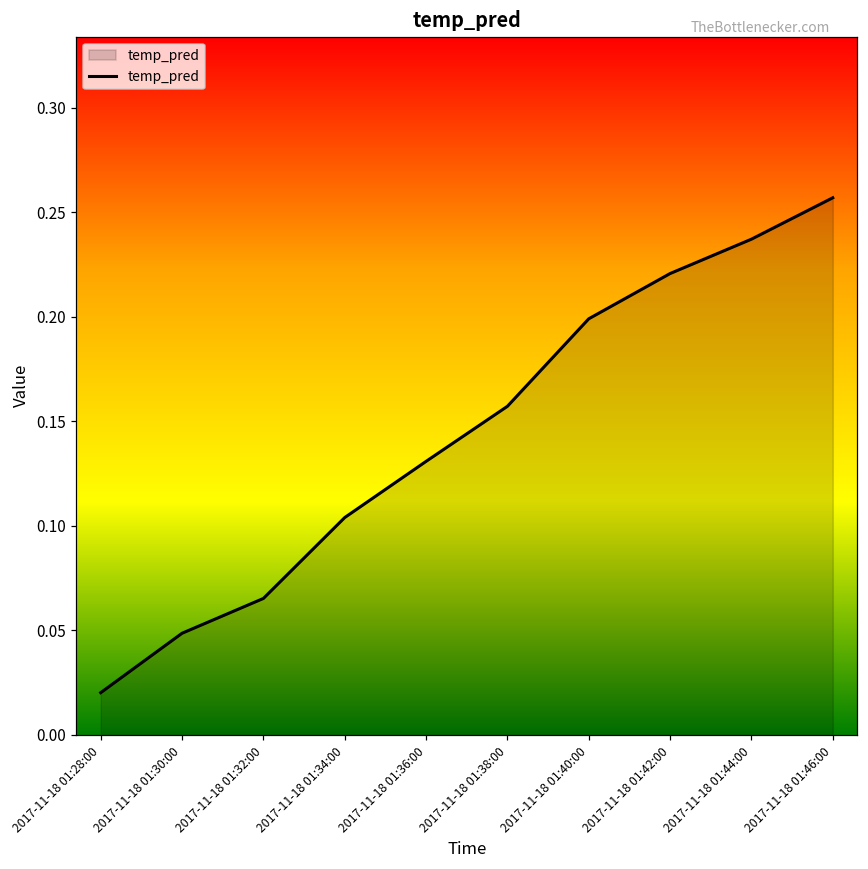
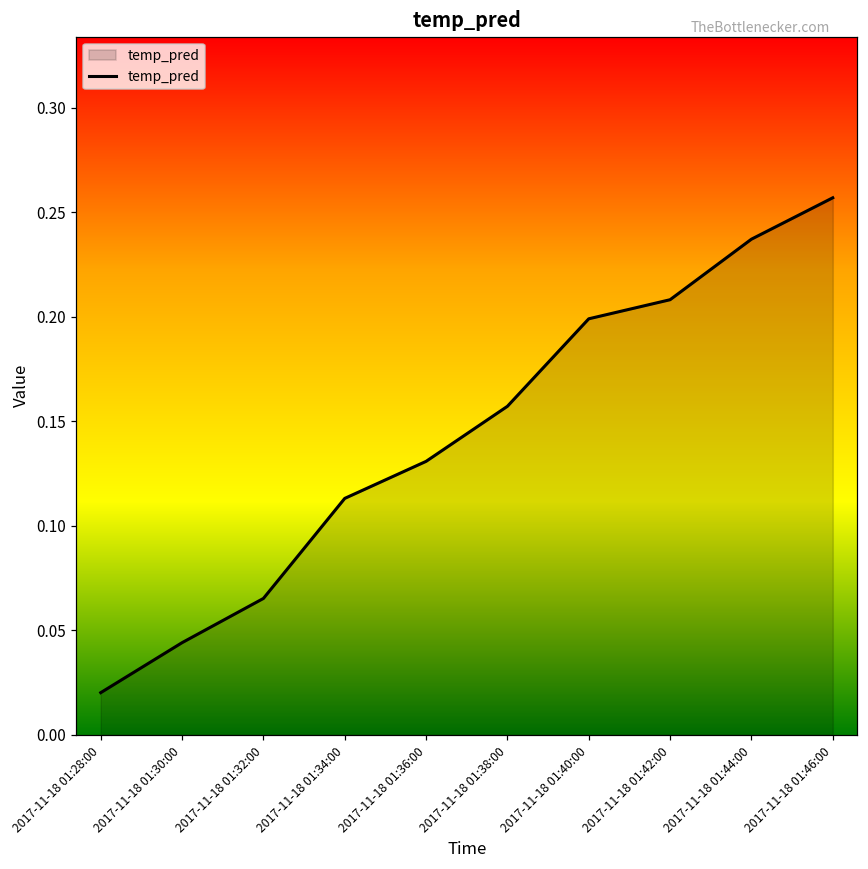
  {
    "2017-11-18 01:28:00": 0.020,
-   "2017-11-18 01:30:00": 0.049,
+   "2017-11-18 01:30:00": 0.044,
    "2017-11-18 01:32:00": 0.065,
-   "2017-11-18 01:34:00": 0.104,
+   "2017-11-18 01:34:00": 0.113,
    "2017-11-18 01:36:00": 0.131,
    "2017-11-18 01:38:00": 0.157,
    "2017-11-18 01:40:00": 0.199,
-   "2017-11-18 01:42:00": 0.221,
+   "2017-11-18 01:42:00": 0.208,
    "2017-11-18 01:44:00": 0.237,
    "2017-11-18 01:46:00": 0.257
  }
